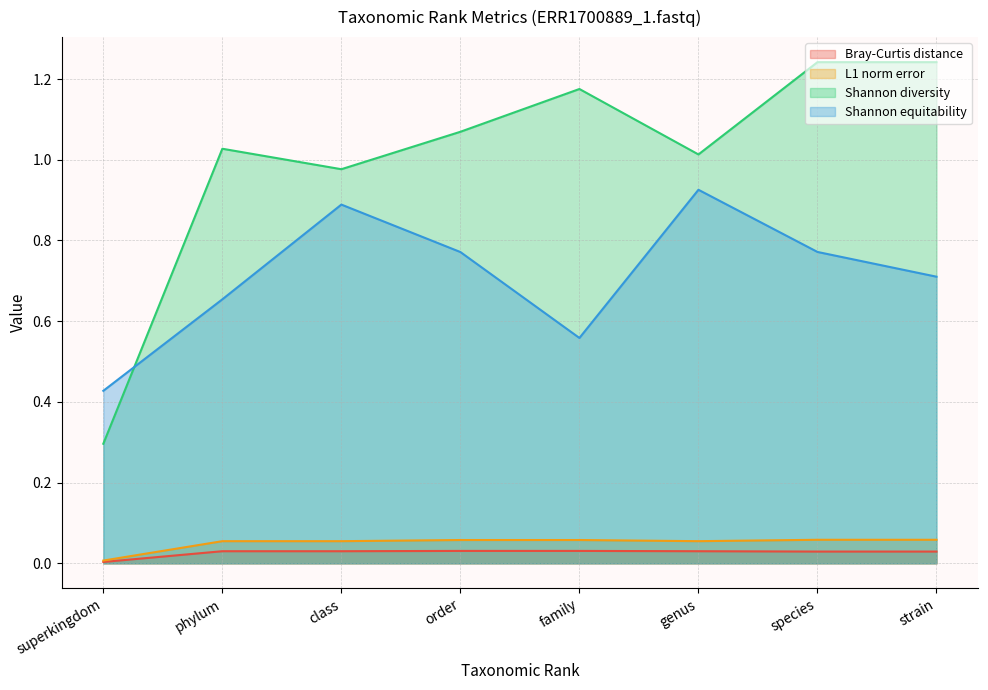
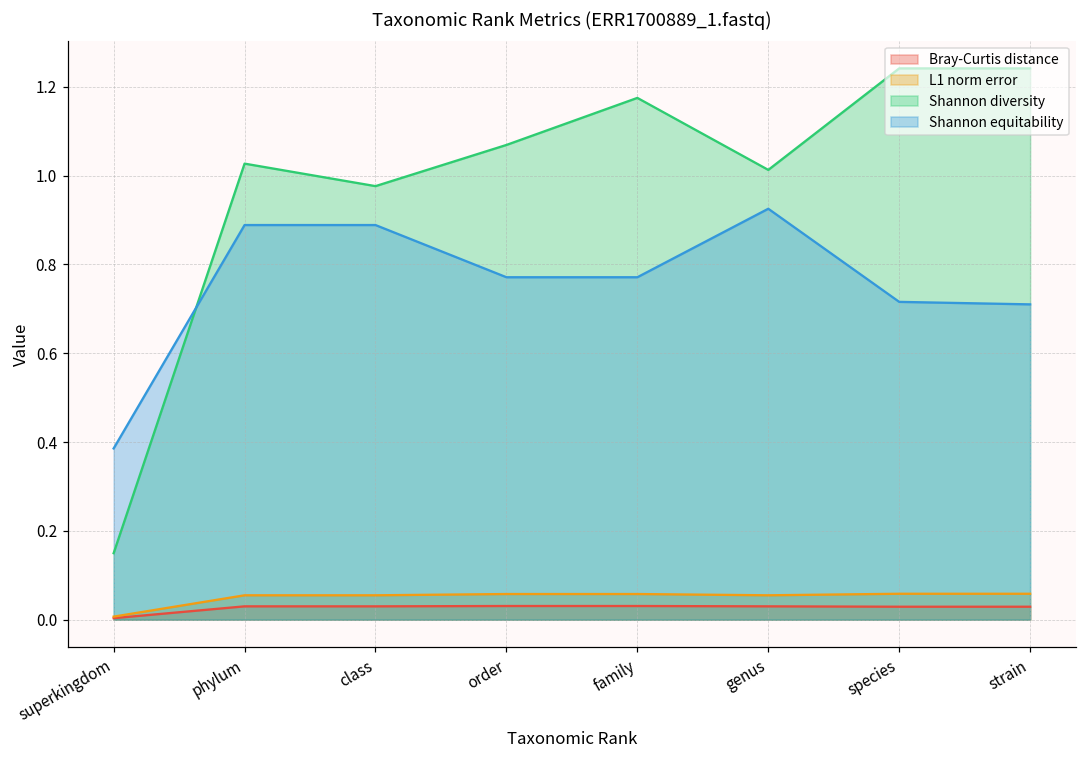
  {
    "Shannon diversity": {
-     "superkingdom": 0.30,
+     "superkingdom": 0.15,
      "phylum": 1.03,
      "class": 0.98,
      "order": 1.07,
      "family": 1.18,
      "genus": 1.01
    },
    "Shannon equitability": {
-     "superkingdom": 0.43,
-     "phylum": 0.65,
+     "superkingdom": 0.39,
+     "phylum": 0.89,
      "class": 0.89,
      "order": 0.77,
-     "family": 0.56,
+     "family": 0.77,
      "genus": 0.93,
-     "species": 0.77,
+     "species": 0.72,
      "strain": 0.71
    }
  }
